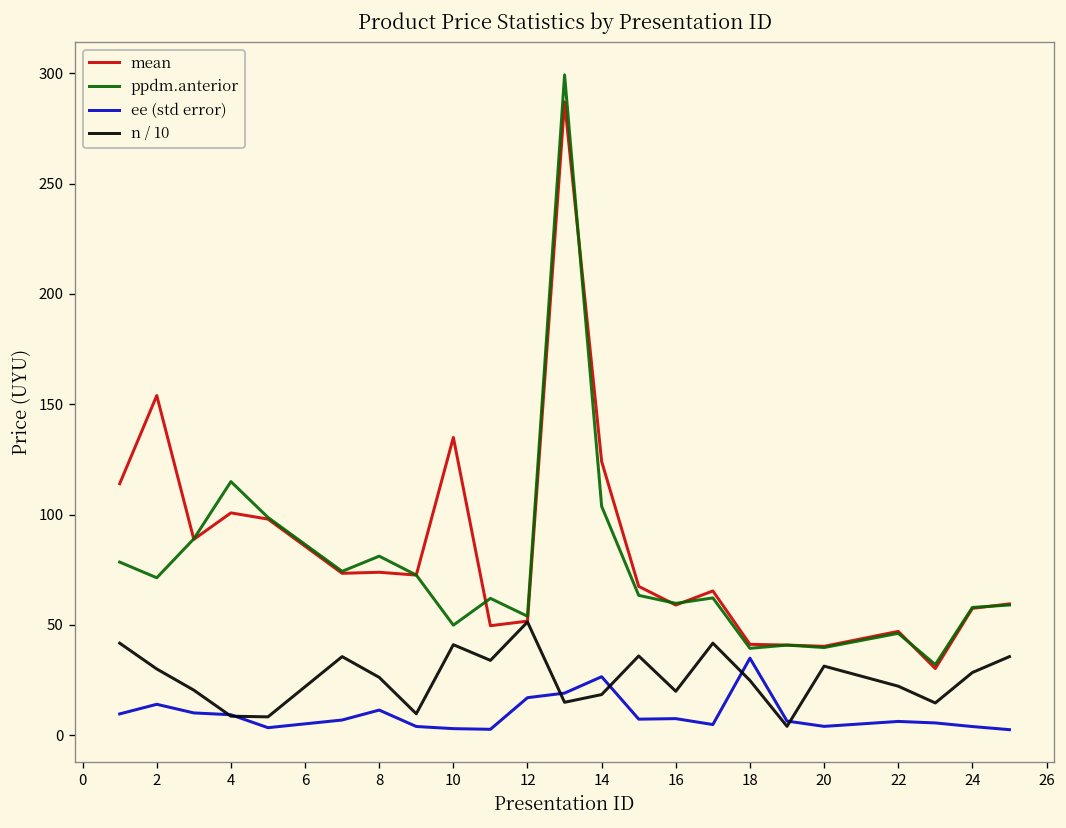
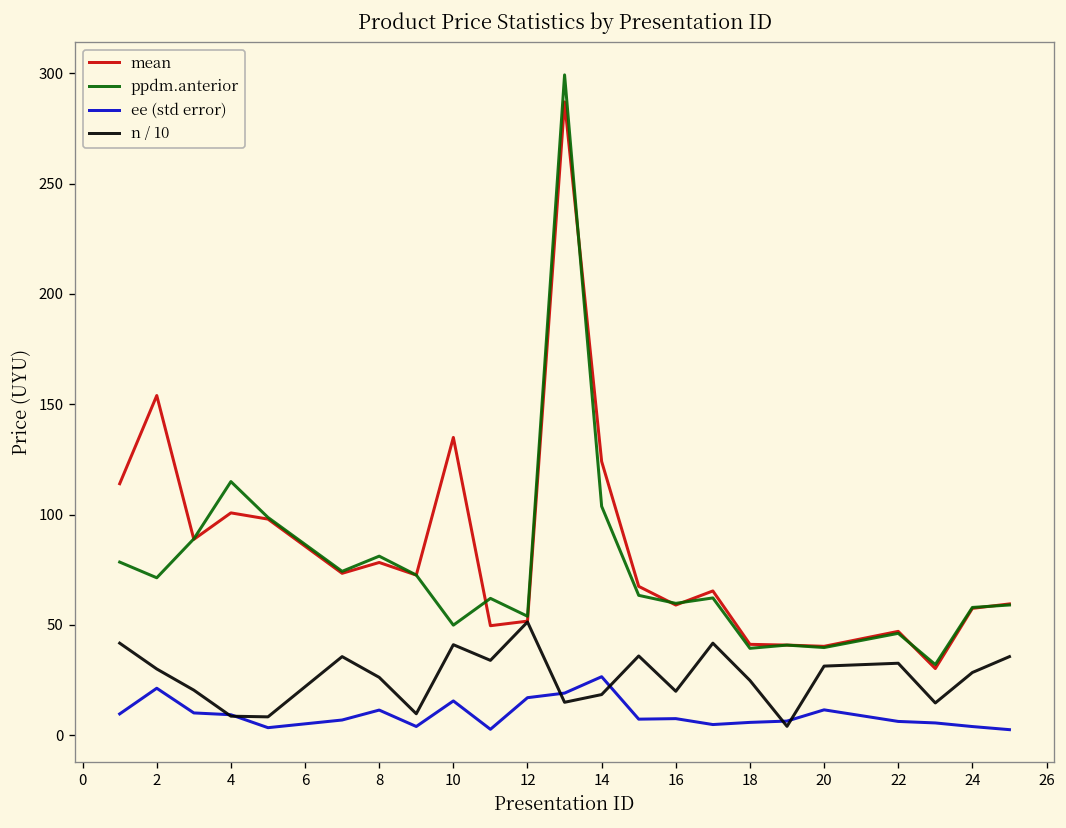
  {
    "mean": {
      "2": 154,
      "4": 101,
-     "8": 74,
+     "8": 78,
      "10": 135,
      "14": 124,
      "18": 41
    },
    "ppdm.anterior": {
      "2": 71,
      "4": 115,
      "8": 81,
      "10": 50,
      "12": 54,
      "14": 104,
      "18": 39
    },
    "ee (std error)": {
-     "2": 14,
+     "2": 21,
      "8": 11,
-     "10": 3,
+     "10": 16,
      "12": 17,
      "14": 26,
      "16": 7,
-     "18": 35,
-     "20": 4,
+     "18": 6,
+     "20": 11,
      "22": 6,
      "24": 4
    },
    "n / 10": {
      "2": 30,
      "8": 26,
      "10": 41,
      "14": 18,
      "16": 20,
      "18": 25,
      "20": 31,
-     "22": 22,
+     "22": 33,
      "24": 28
    }
  }
